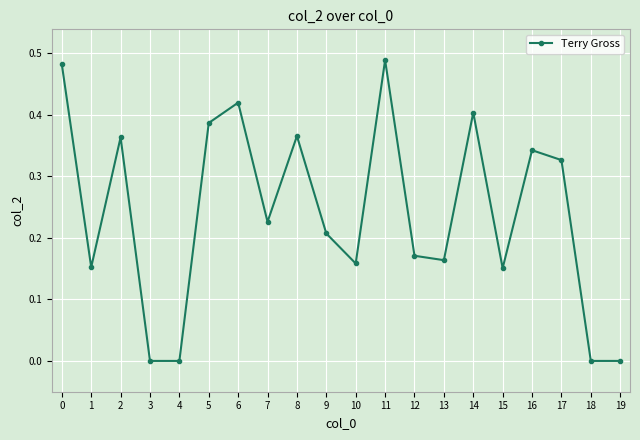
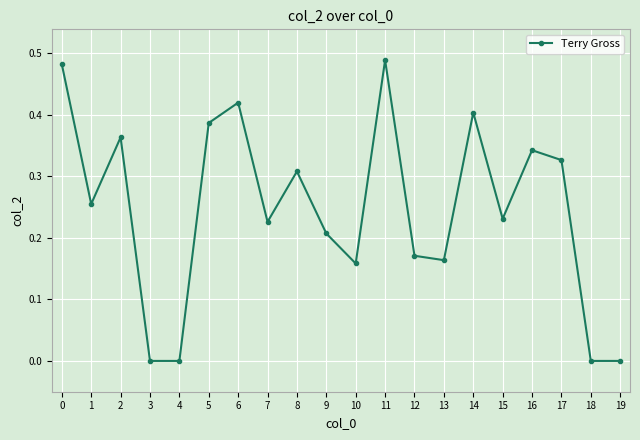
  {
    "0": 0.48,
-   "1": 0.15,
+   "1": 0.25,
    "2": 0.36,
    "3": 0.00,
    "4": 0.00,
    "5": 0.39,
    "6": 0.42,
    "7": 0.23,
-   "8": 0.37,
+   "8": 0.31,
    "9": 0.21,
    "10": 0.16,
    "11": 0.49,
    "12": 0.17,
    "13": 0.16,
    "14": 0.40,
-   "15": 0.15,
+   "15": 0.23,
    "16": 0.34,
    "17": 0.33,
    "18": 0.00,
    "19": 0.00
  }
